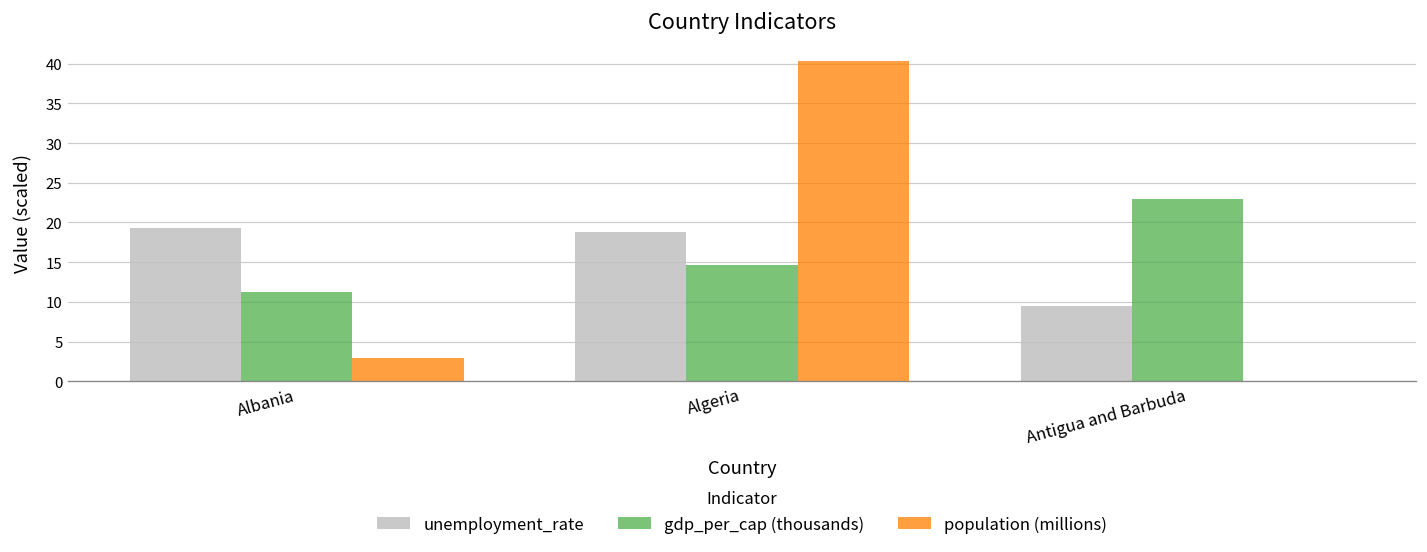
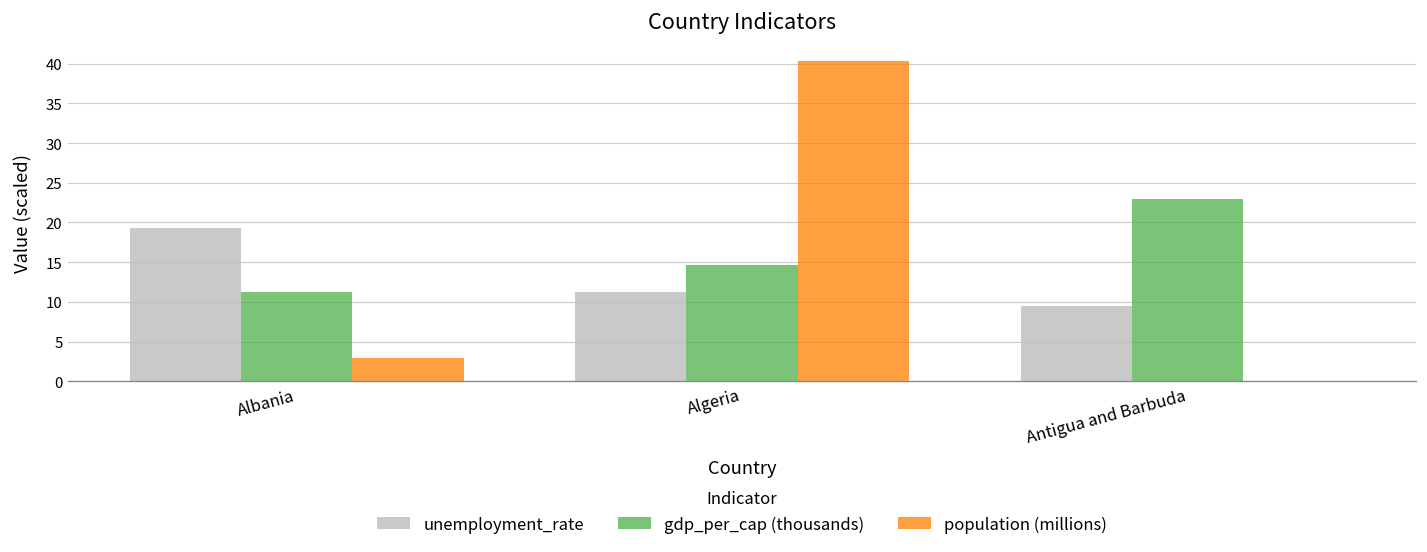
  {
    "unemployment_rate": {
      "Albania": 19,
-     "Algeria": 19,
+     "Algeria": 11,
      "Antigua and Barbuda": 10
    },
    "gdp_per_cap (thousands)": {
      "Albania": 11,
      "Algeria": 15,
      "Antigua and Barbuda": 23
    },
    "population (millions)": {
      "Albania": 3,
      "Algeria": 40
    }
  }
